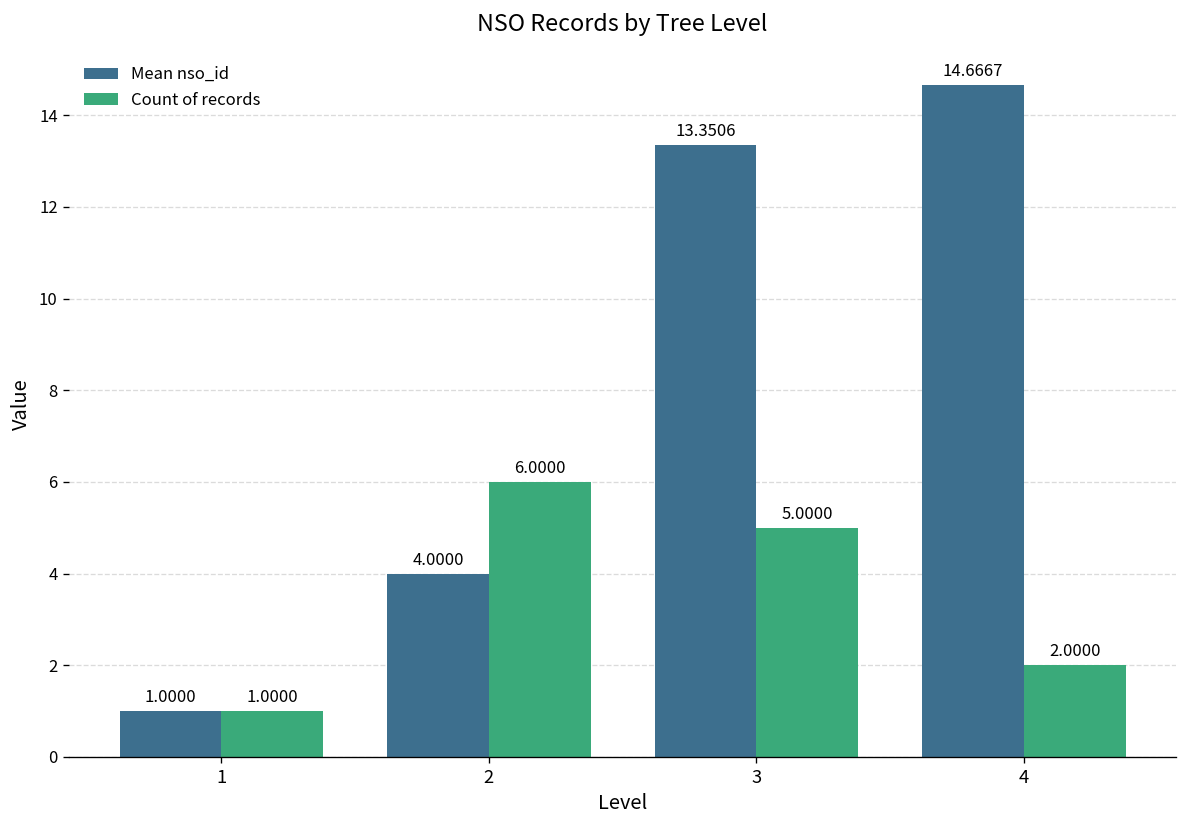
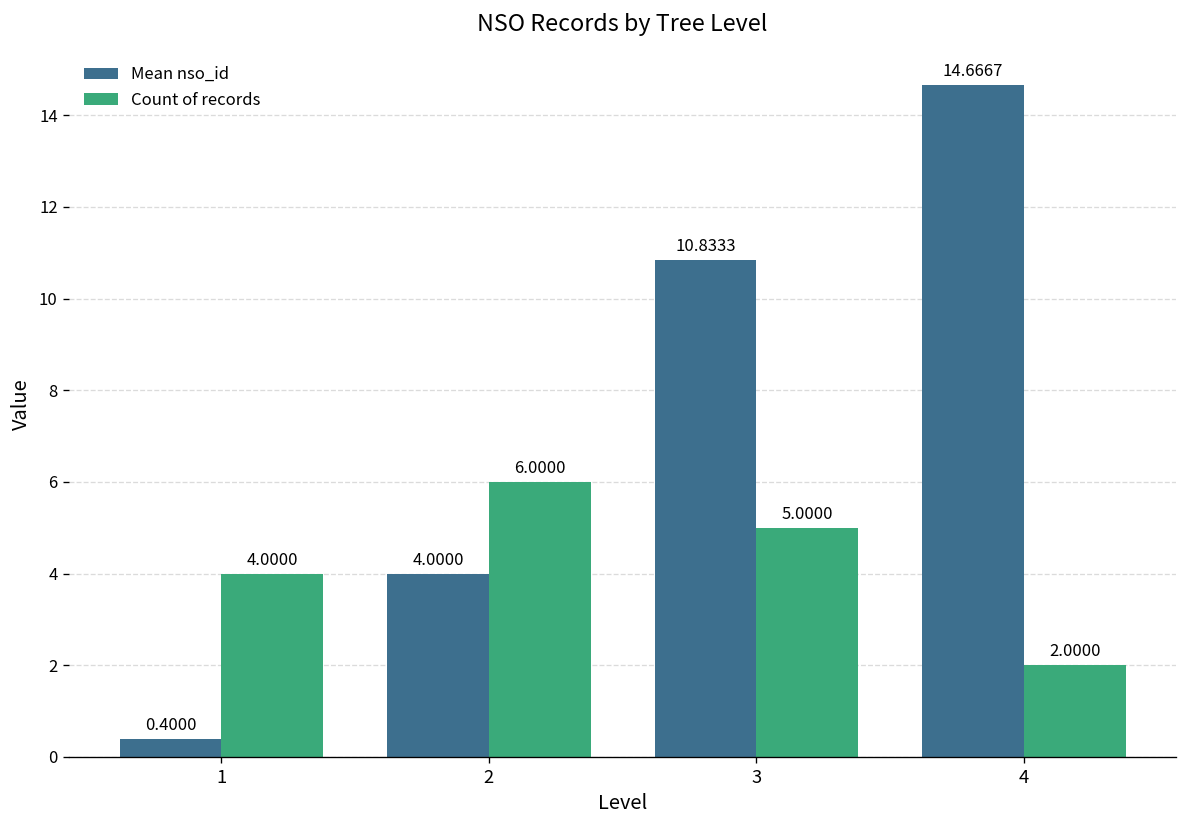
  {
    "Mean nso_id": {
-     "1": 1.0000,
+     "1": 0.4000,
      "2": 4.0000,
-     "3": 13.3506,
+     "3": 10.8333,
      "4": 14.6667
    },
    "Count of records": {
-     "1": 1.0000,
+     "1": 4.0000,
      "2": 6.0000,
      "3": 5.0000,
      "4": 2.0000
    }
  }
